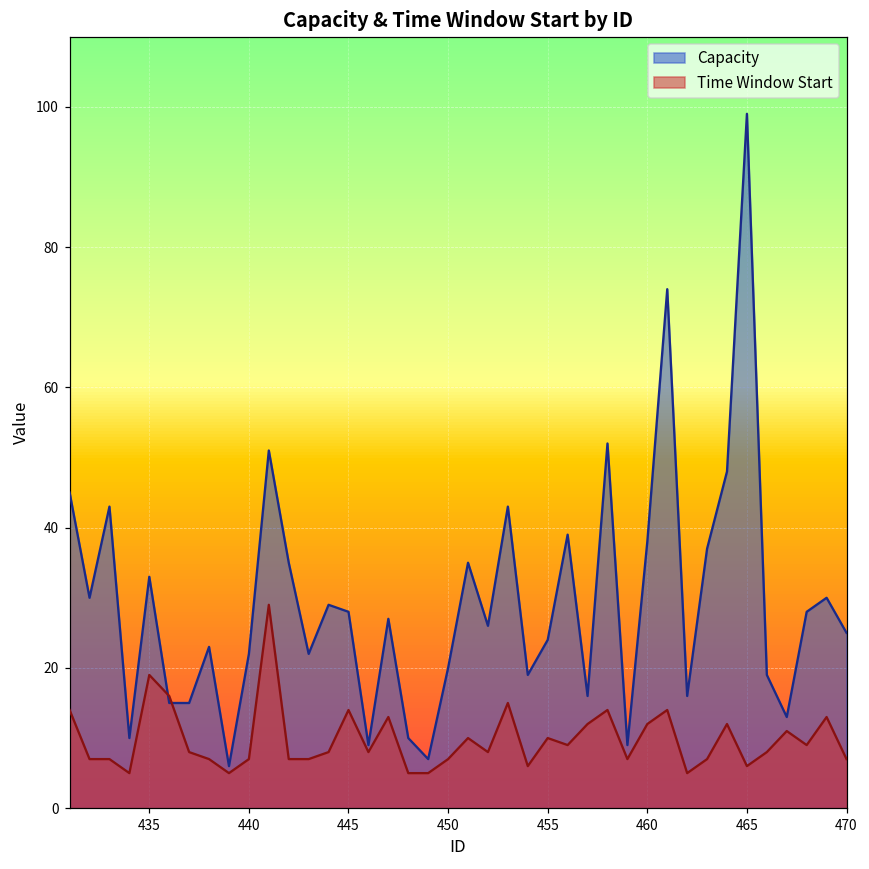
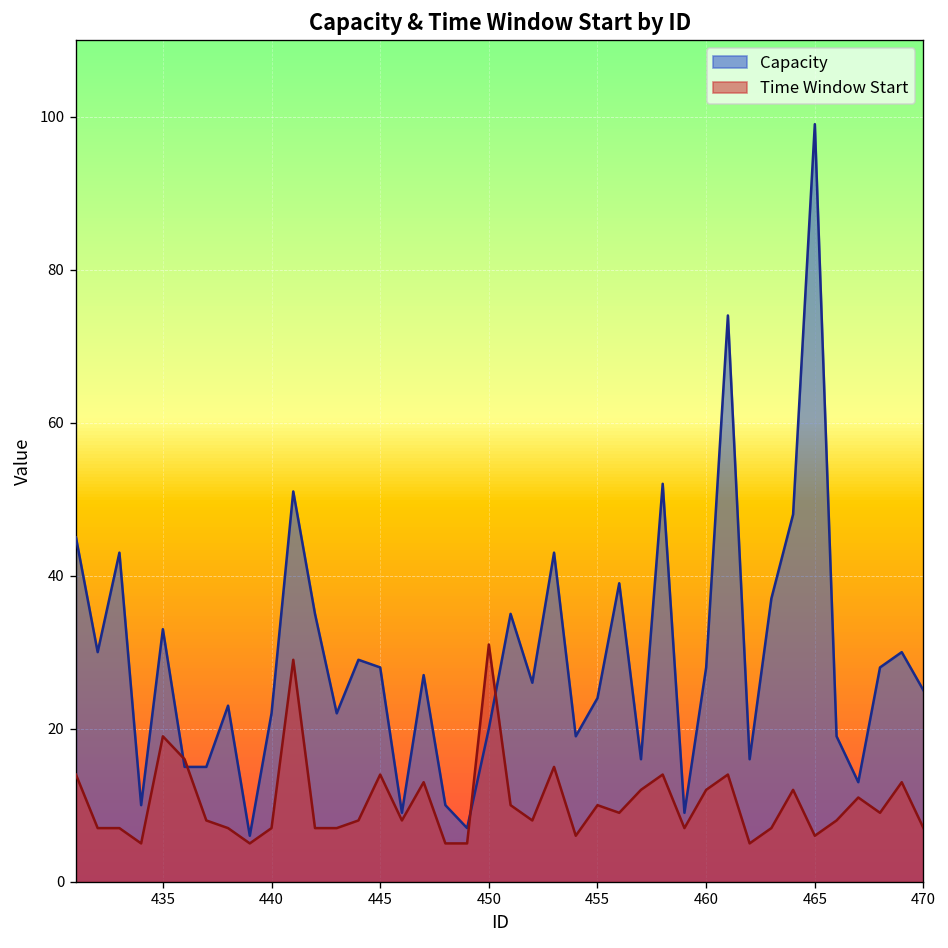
  {
    "Capacity": {
      "435": 33,
      "440": 22,
      "445": 28,
      "450": 20,
      "455": 24,
-     "460": 38,
+     "460": 28,
      "465": 99,
      "470": 25
    },
    "Time Window Start": {
      "435": 19,
      "440": 7,
      "445": 14,
-     "450": 7,
+     "450": 31,
      "455": 10,
      "460": 12,
      "465": 6,
      "470": 7
    }
  }
